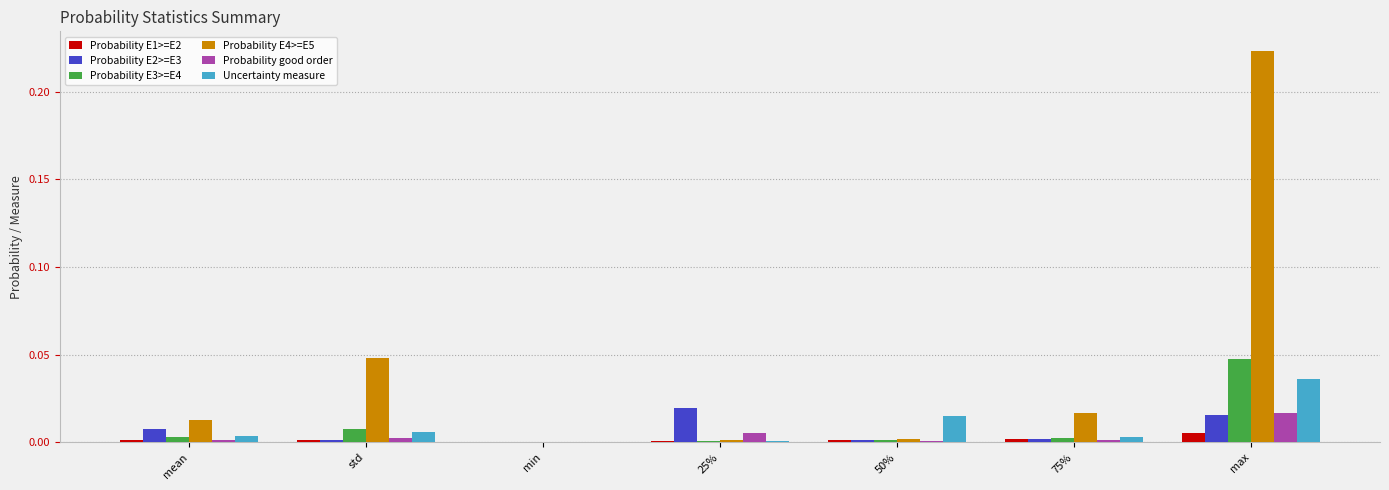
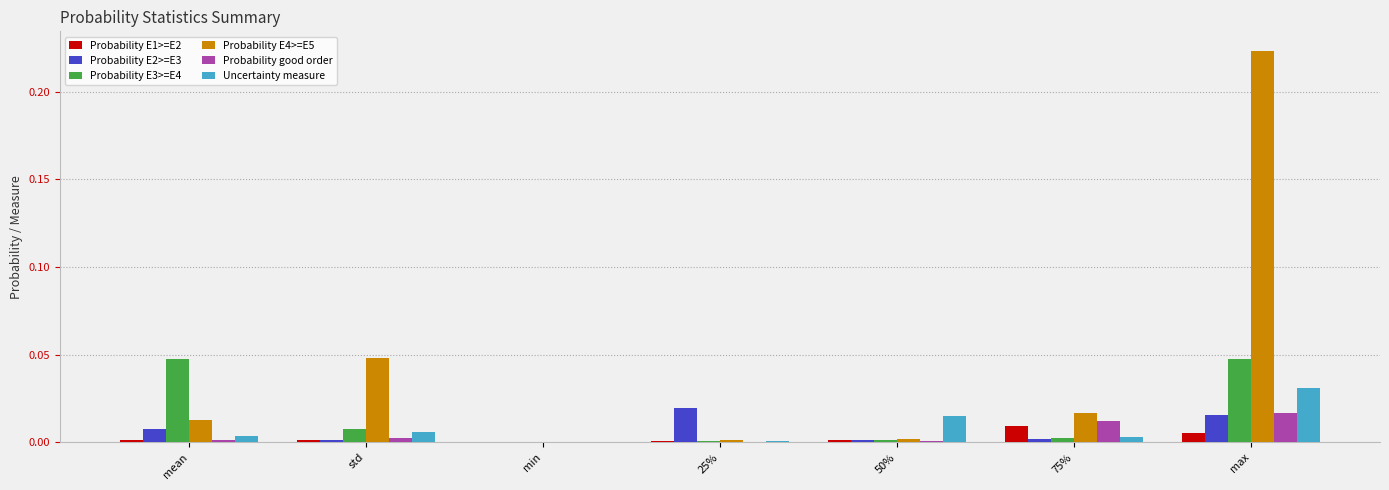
  {
    "Probability E1>=E2": {
      "mean": 0.002,
      "min": 0.000,
-     "75%": 0.002,
+     "75%": 0.010,
      "max": 0.005
    },
    "Probability E2>=E3": {
      "mean": 0.008,
      "25%": 0.020,
      "75%": 0.002,
      "max": 0.016
    },
    "Probability E3>=E4": {
-     "mean": 0.003,
+     "mean": 0.047,
      "std": 0.008,
      "75%": 0.002,
      "max": 0.047
    },
    "Probability E4>=E5": {
      "mean": 0.013,
      "std": 0.048,
      "50%": 0.002,
      "75%": 0.017,
      "max": 0.223
    },
    "Probability good order": {
      "std": 0.002,
      "min": 0.000,
-     "25%": 0.005,
-     "75%": 0.001,
+     "25%": 0.000,
+     "75%": 0.012,
      "max": 0.017
    },
    "Uncertainty measure": {
      "mean": 0.003,
      "std": 0.006,
      "50%": 0.015,
      "75%": 0.003,
-     "max": 0.036
+     "max": 0.031
    }
  }
